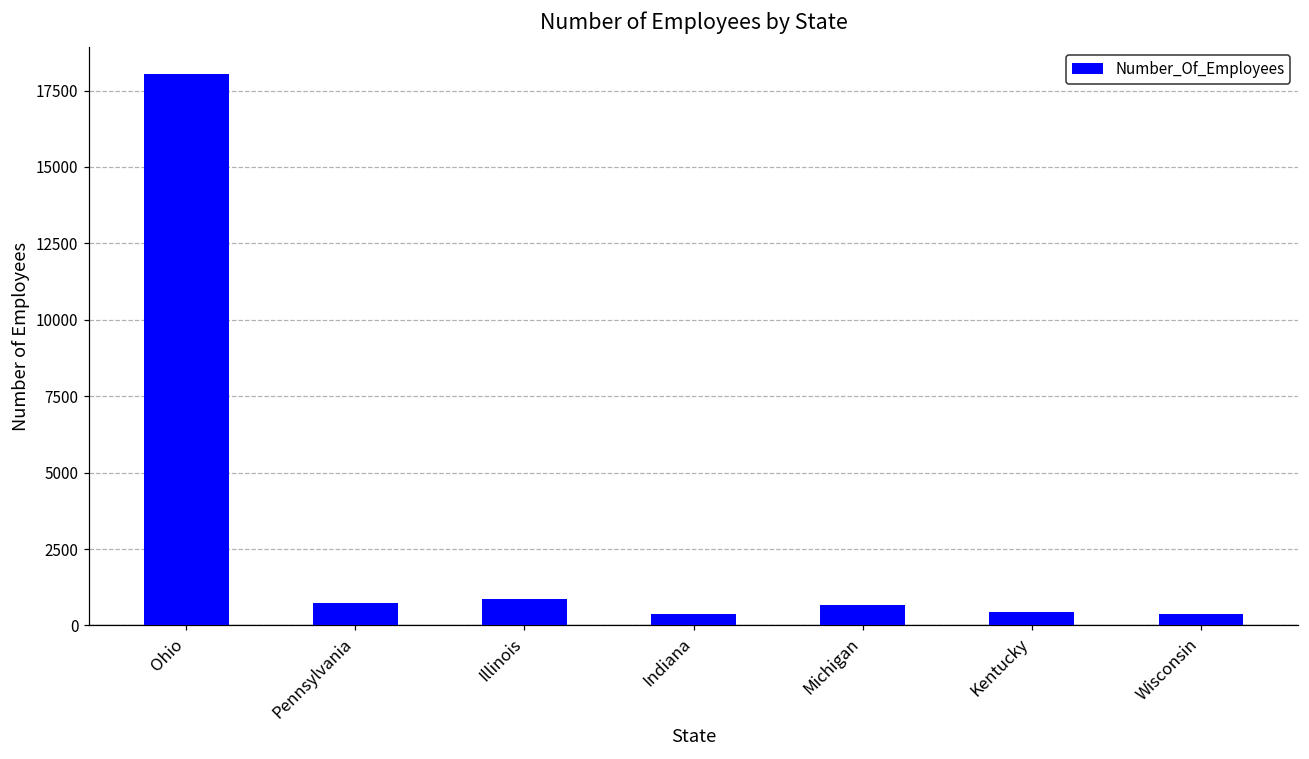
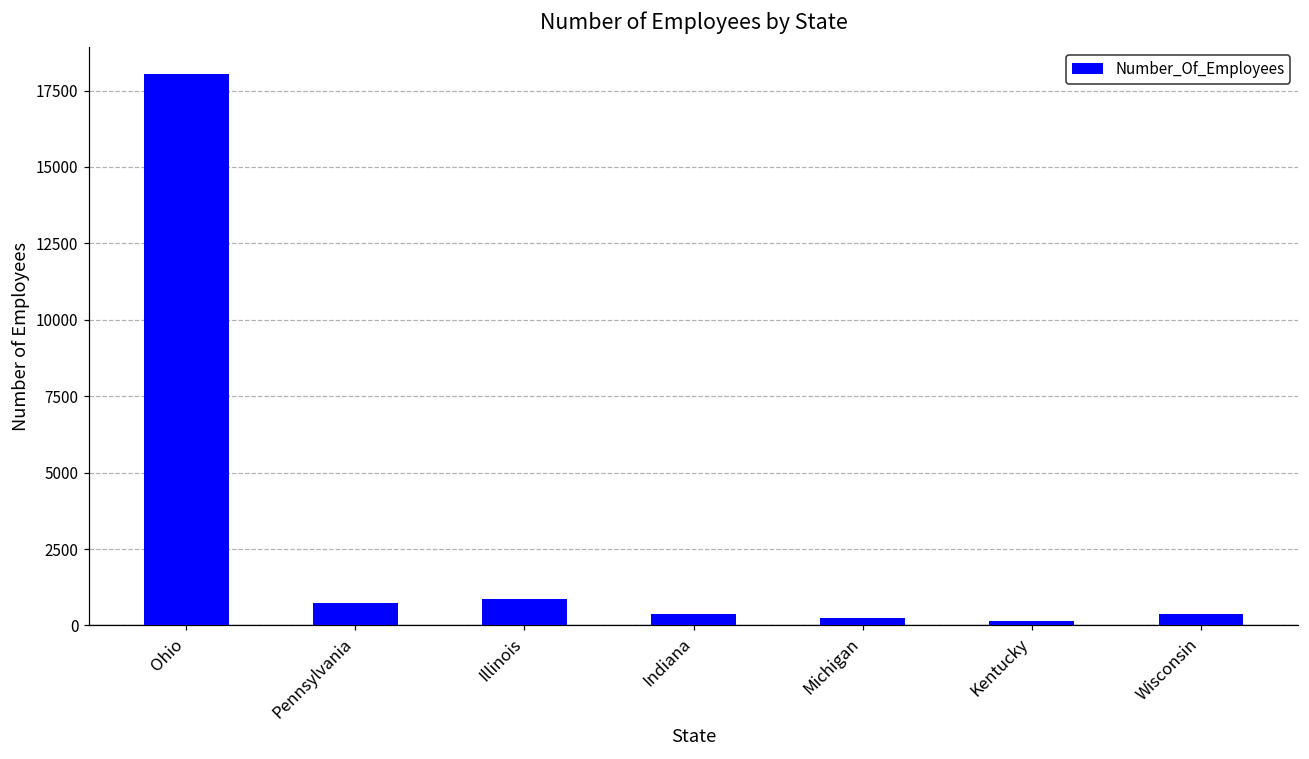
  {
    "Ohio": 18000,
    "Pennsylvania": 700,
    "Illinois": 900,
    "Indiana": 400,
-   "Michigan": 700,
-   "Kentucky": 500,
+   "Michigan": 300,
+   "Kentucky": 200,
    "Wisconsin": 400
  }
